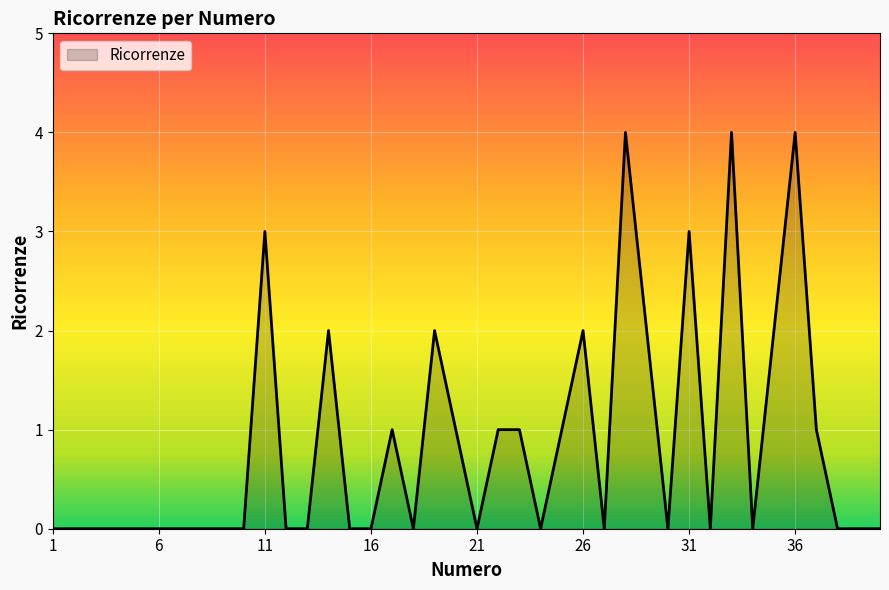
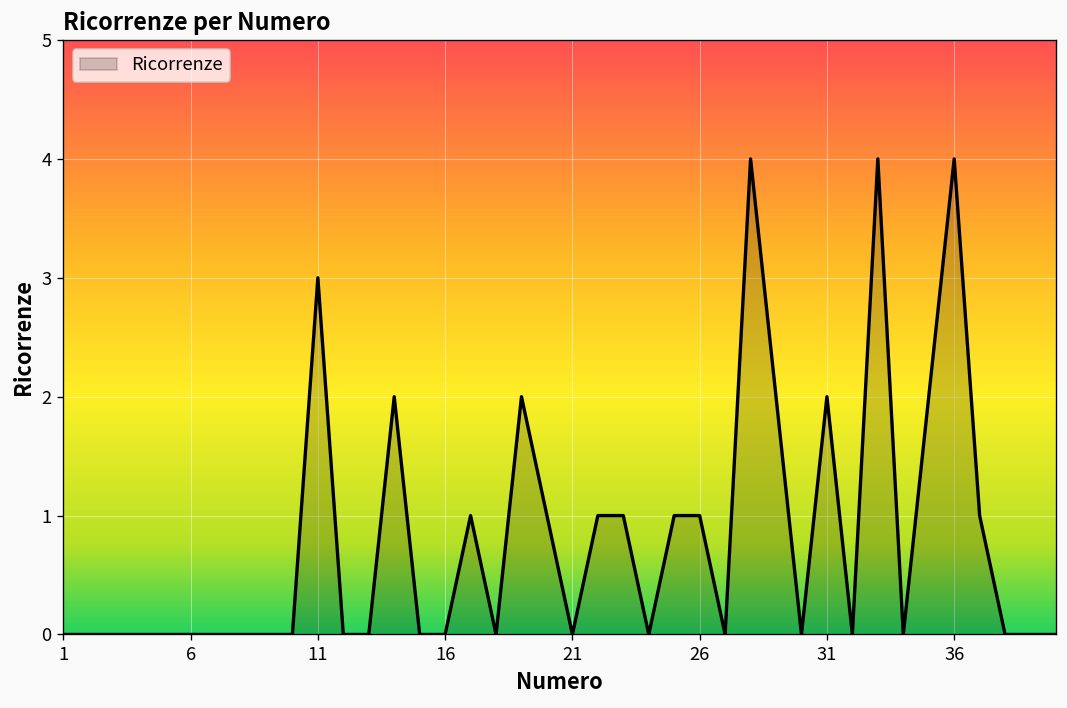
  {
    "1": 0,
    "6": 0,
    "11": 3,
    "16": 0,
    "21": 0,
-   "26": 2,
-   "31": 3,
+   "26": 1,
+   "31": 2,
    "36": 4
  }
